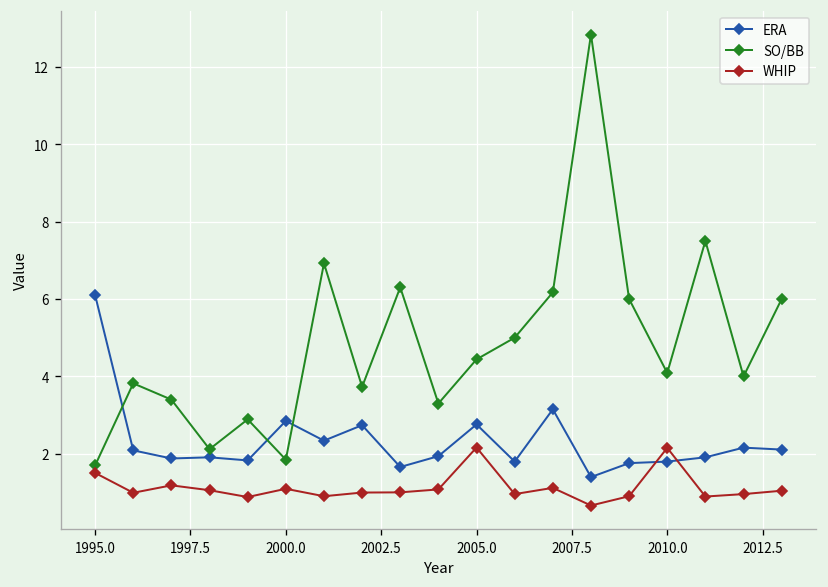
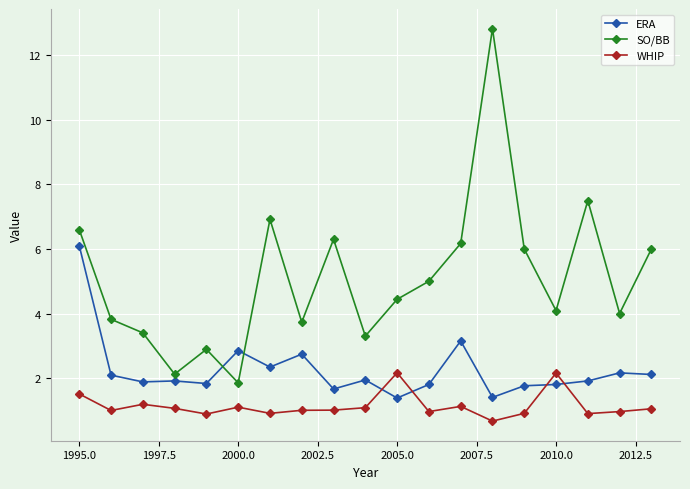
  {
    "ERA": {
      "1995.0": 6.1,
      "2000.0": 2.9,
-     "2005.0": 2.8,
+     "2005.0": 1.4,
      "2010.0": 1.8
    },
    "SO/BB": {
-     "1995.0": 1.7,
+     "1995.0": 6.6,
      "2000.0": 1.9,
      "2005.0": 4.4,
      "2010.0": 4.1
    },
    "WHIP": {
      "1995.0": 1.5,
      "2000.0": 1.1,
      "2005.0": 2.2,
      "2010.0": 2.2
    }
  }
